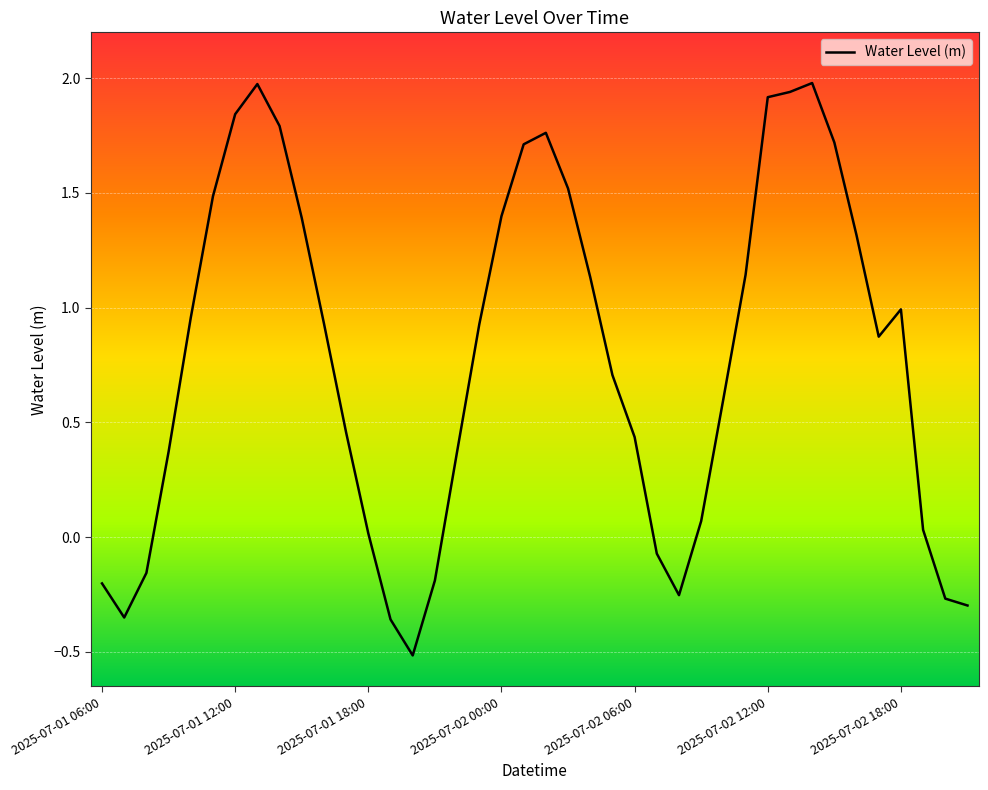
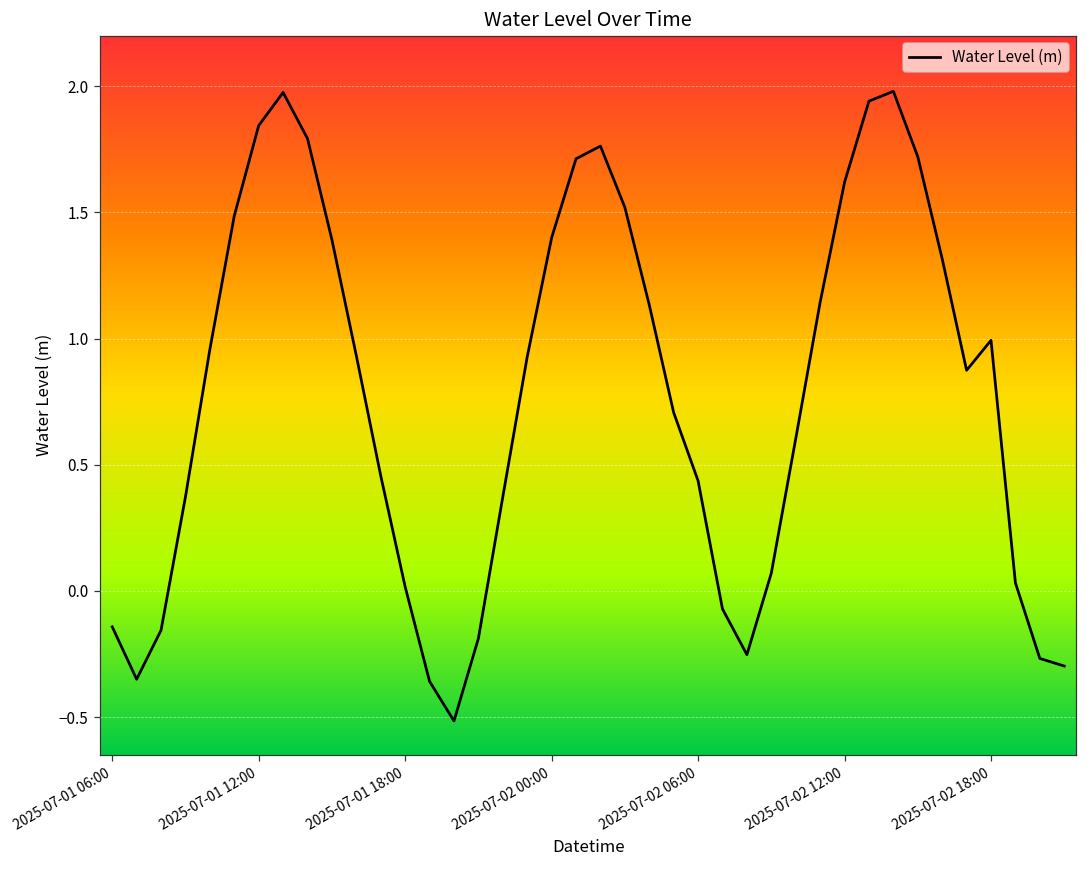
  {
-   "2025-07-01 06:00": -0.20,
+   "2025-07-01 06:00": -0.14,
    "2025-07-01 12:00": 1.84,
    "2025-07-01 18:00": 0.02,
    "2025-07-02 00:00": 1.40,
    "2025-07-02 06:00": 0.44,
-   "2025-07-02 12:00": 1.92,
+   "2025-07-02 12:00": 1.62,
    "2025-07-02 18:00": 0.99
  }
